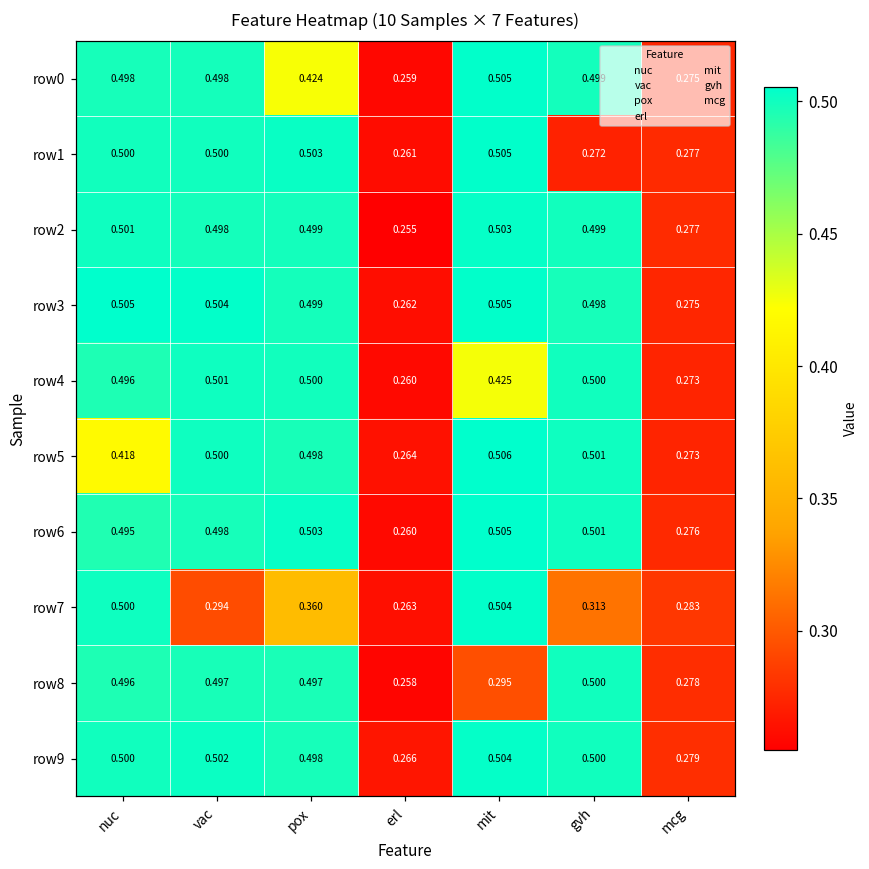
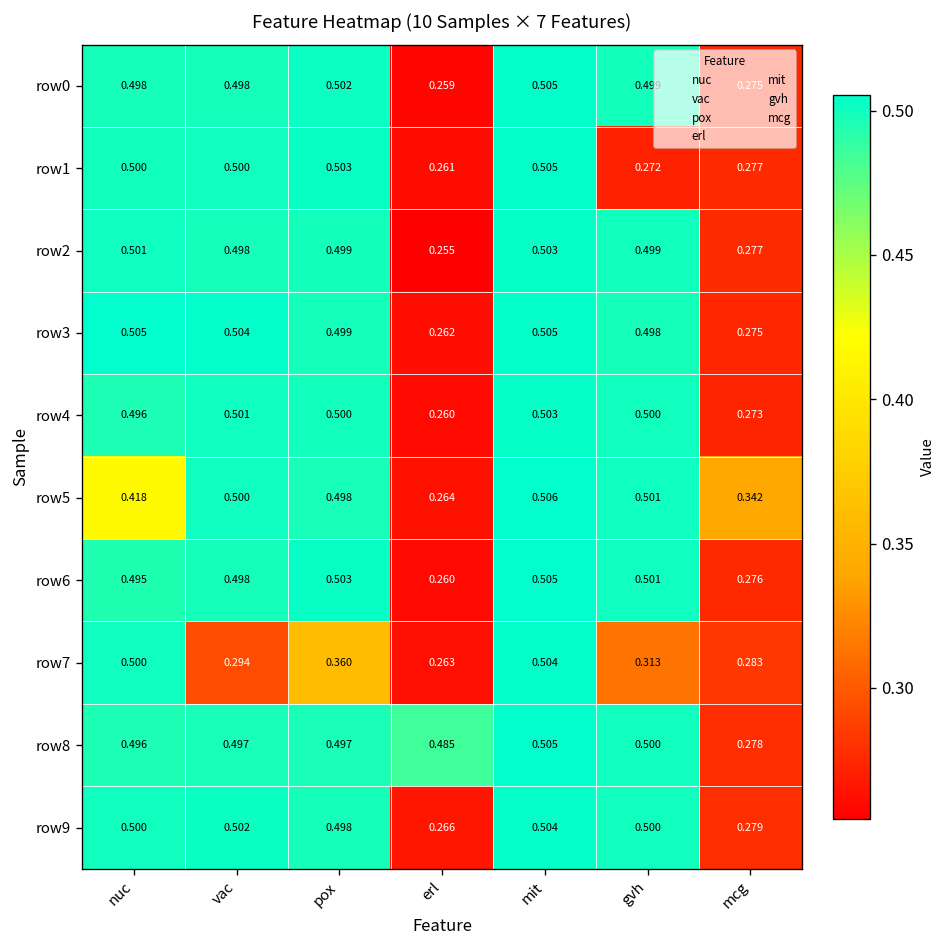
  {
    "row0": {
      "nuc": 0.498,
      "vac": 0.498,
-     "pox": 0.424,
+     "pox": 0.502,
      "erl": 0.259,
      "mit": 0.505
    },
    "row1": {
      "nuc": 0.500,
      "vac": 0.500,
      "pox": 0.503,
      "erl": 0.261,
      "mit": 0.505,
      "gvh": 0.272,
      "mcg": 0.277
    },
    "row2": {
      "nuc": 0.501,
      "vac": 0.498,
      "pox": 0.499,
      "erl": 0.255,
      "mit": 0.503,
      "gvh": 0.499,
      "mcg": 0.277
    },
    "row3": {
      "nuc": 0.505,
      "vac": 0.504,
      "pox": 0.499,
      "erl": 0.262,
      "mit": 0.505,
      "gvh": 0.498,
      "mcg": 0.275
    },
    "row4": {
      "nuc": 0.496,
      "vac": 0.501,
      "pox": 0.500,
      "erl": 0.260,
-     "mit": 0.425,
+     "mit": 0.503,
      "gvh": 0.500,
      "mcg": 0.273
    },
    "row5": {
      "nuc": 0.418,
      "vac": 0.500,
      "pox": 0.498,
      "erl": 0.264,
      "mit": 0.506,
      "gvh": 0.501,
-     "mcg": 0.273
+     "mcg": 0.342
    },
    "row6": {
      "nuc": 0.495,
      "vac": 0.498,
      "pox": 0.503,
      "erl": 0.260,
      "mit": 0.505,
      "gvh": 0.501,
      "mcg": 0.276
    },
    "row7": {
      "nuc": 0.500,
      "vac": 0.294,
      "pox": 0.360,
      "erl": 0.263,
      "mit": 0.504,
      "gvh": 0.313,
      "mcg": 0.283
    },
    "row8": {
      "nuc": 0.496,
      "vac": 0.497,
      "pox": 0.497,
-     "erl": 0.258,
-     "mit": 0.295,
+     "erl": 0.485,
+     "mit": 0.505,
      "gvh": 0.500,
      "mcg": 0.278
    },
    "row9": {
      "nuc": 0.500,
      "vac": 0.502,
      "pox": 0.498,
      "erl": 0.266,
      "mit": 0.504,
      "gvh": 0.500,
      "mcg": 0.279
    }
  }
